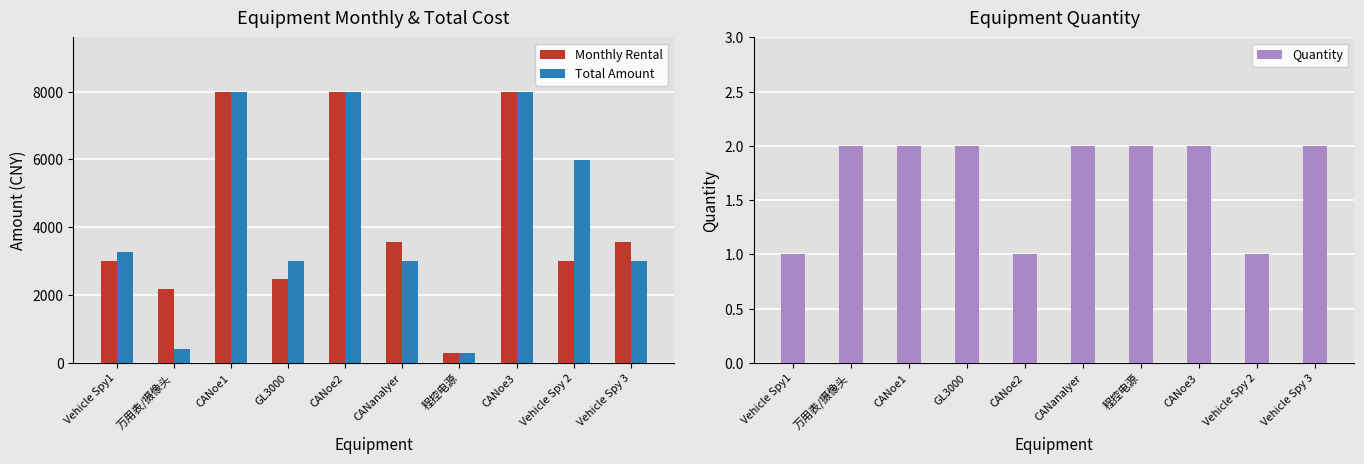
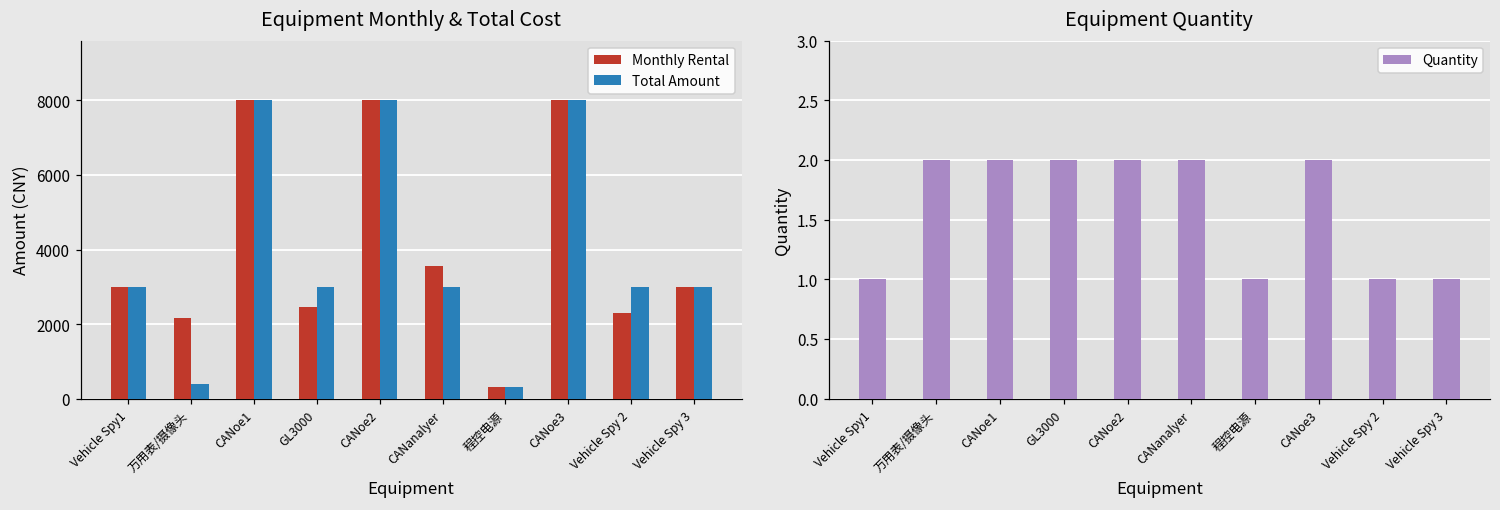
  {
    "Equipment Monthly & Total Cost": {
      "Monthly Rental": {
        "Vehicle Spy1": 3000,
        "万用表/摄像头": 2200,
        "CANoe1": 8000,
        "GL3000": 2500,
        "CANoe2": 8000,
        "CANanalyer": 3600,
        "程控电源": 300,
        "CANoe3": 8000,
-       "Vehicle Spy 2": 3000,
-       "Vehicle Spy 3": 3600
+       "Vehicle Spy 2": 2300,
+       "Vehicle Spy 3": 3000
      },
      "Total Amount": {
-       "Vehicle Spy1": 3300,
+       "Vehicle Spy1": 3000,
        "万用表/摄像头": 400,
        "CANoe1": 8000,
        "GL3000": 3000,
        "CANoe2": 8000,
        "CANanalyer": 3000,
        "程控电源": 300,
        "CANoe3": 8000,
-       "Vehicle Spy 2": 6000,
+       "Vehicle Spy 2": 3000,
        "Vehicle Spy 3": 3000
      }
    },
    "Equipment Quantity": {
      "Vehicle Spy1": 1,
      "万用表/摄像头": 2,
      "CANoe1": 2,
      "GL3000": 2,
-     "CANoe2": 1,
+     "CANoe2": 2,
      "CANanalyer": 2,
-     "程控电源": 2,
+     "程控电源": 1,
      "CANoe3": 2,
      "Vehicle Spy 2": 1,
-     "Vehicle Spy 3": 2
+     "Vehicle Spy 3": 1
    }
  }
